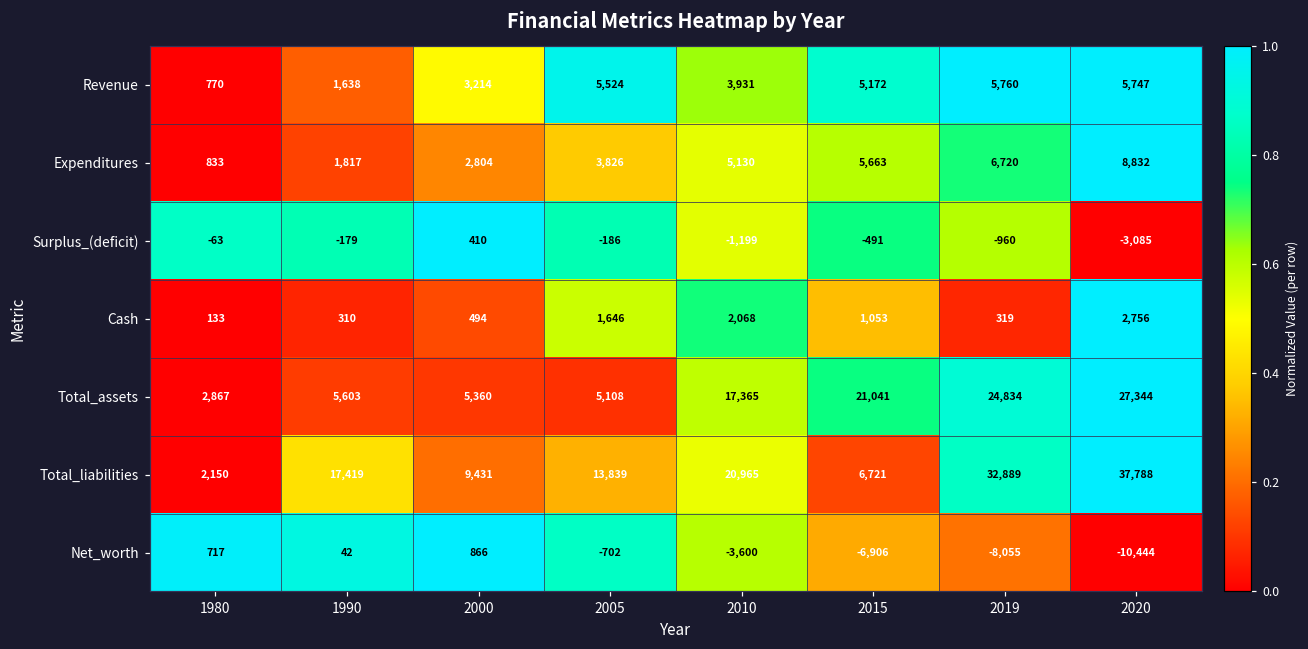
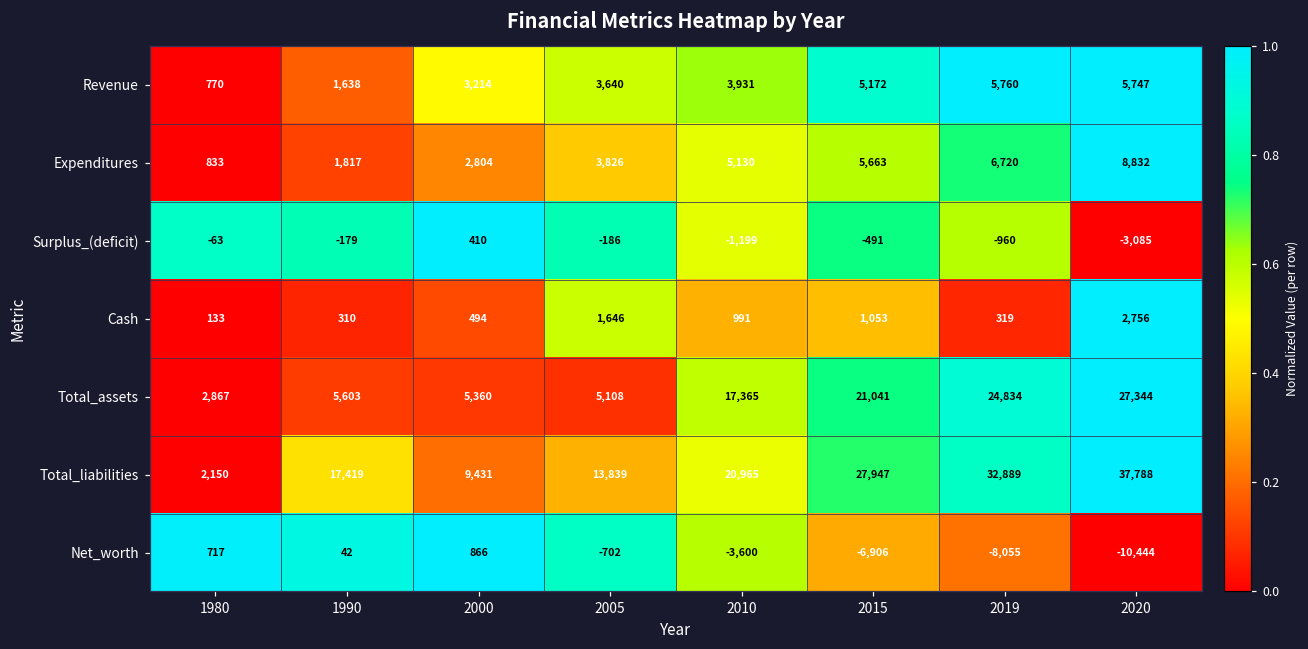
  {
    "Revenue": {
      "1980": "770",
      "1990": "1,638",
      "2000": "3,214",
-     "2005": "5,524",
+     "2005": "3,640",
      "2010": "3,931",
      "2015": "5,172",
      "2019": "5,760",
      "2020": "5,747"
    },
    "Expenditures": {
      "1980": "833",
      "1990": "1,817",
      "2000": "2,804",
      "2005": "3,826",
      "2010": "5,130",
      "2015": "5,663",
      "2019": "6,720",
      "2020": "8,832"
    },
    "Surplus_(deficit)": {
      "1980": "-63",
      "1990": "-179",
      "2000": "410",
      "2005": "-186",
      "2010": "-1,199",
      "2015": "-491",
      "2019": "-960",
      "2020": "-3,085"
    },
    "Cash": {
      "1980": "133",
      "1990": "310",
      "2000": "494",
      "2005": "1,646",
-     "2010": "2,068",
+     "2010": "991",
      "2015": "1,053",
      "2019": "319",
      "2020": "2,756"
    },
    "Total_assets": {
      "1980": "2,867",
      "1990": "5,603",
      "2000": "5,360",
      "2005": "5,108",
      "2010": "17,365",
      "2015": "21,041",
      "2019": "24,834",
      "2020": "27,344"
    },
    "Total_liabilities": {
      "1980": "2,150",
      "1990": "17,419",
      "2000": "9,431",
      "2005": "13,839",
      "2010": "20,965",
-     "2015": "6,721",
+     "2015": "27,947",
      "2019": "32,889",
      "2020": "37,788"
    },
    "Net_worth": {
      "1980": "717",
      "1990": "42",
      "2000": "866",
      "2005": "-702",
      "2010": "-3,600",
      "2015": "-6,906",
      "2019": "-8,055",
      "2020": "-10,444"
    }
  }
